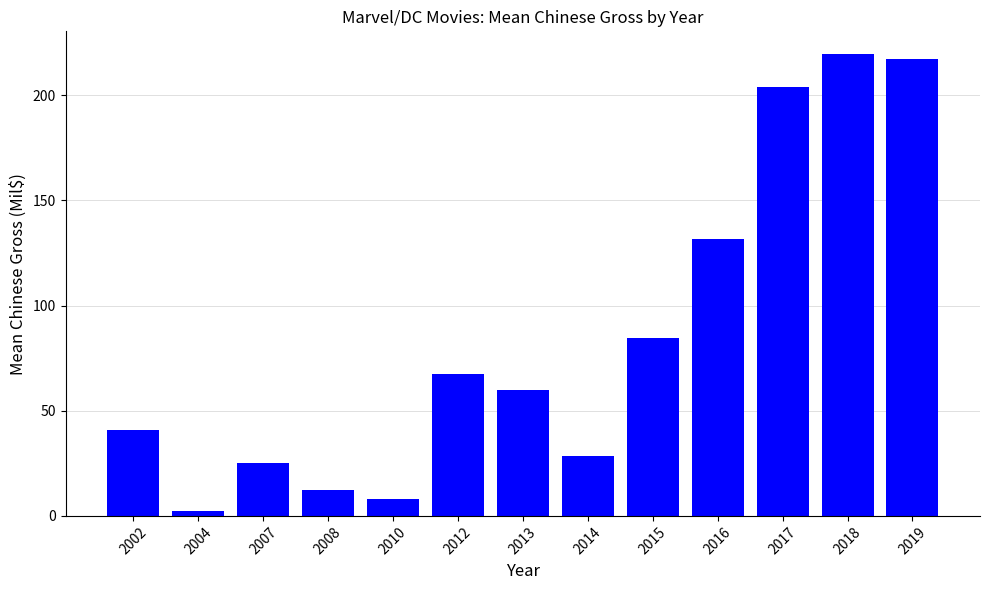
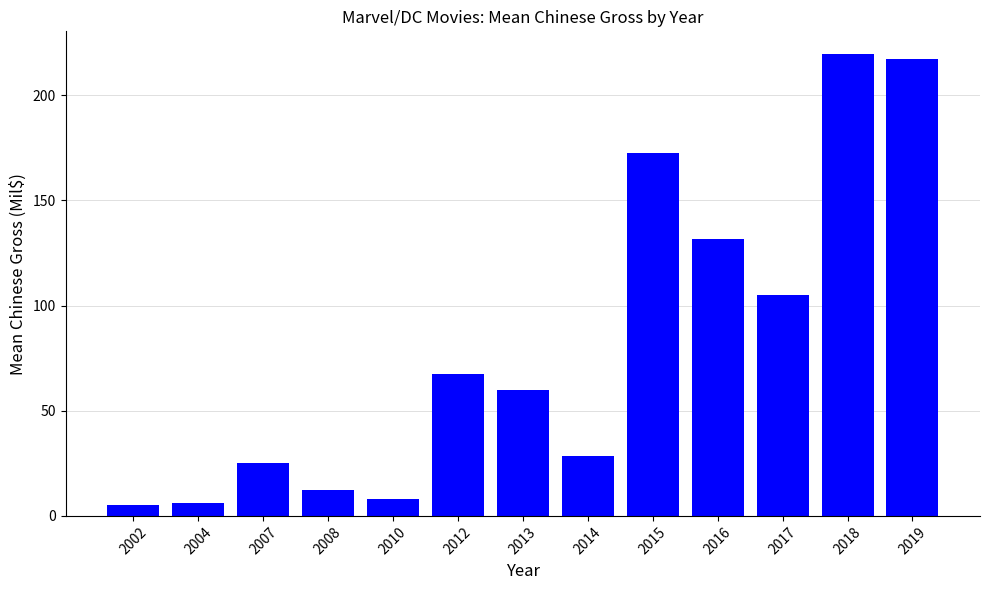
  {
-   "2002": 41,
-   "2004": 2,
+   "2002": 5,
+   "2004": 6,
    "2007": 25,
    "2008": 12,
    "2010": 8,
    "2012": 68,
    "2013": 60,
    "2014": 28,
-   "2015": 85,
+   "2015": 173,
    "2016": 132,
-   "2017": 204,
+   "2017": 105,
    "2018": 219,
    "2019": 217
  }
